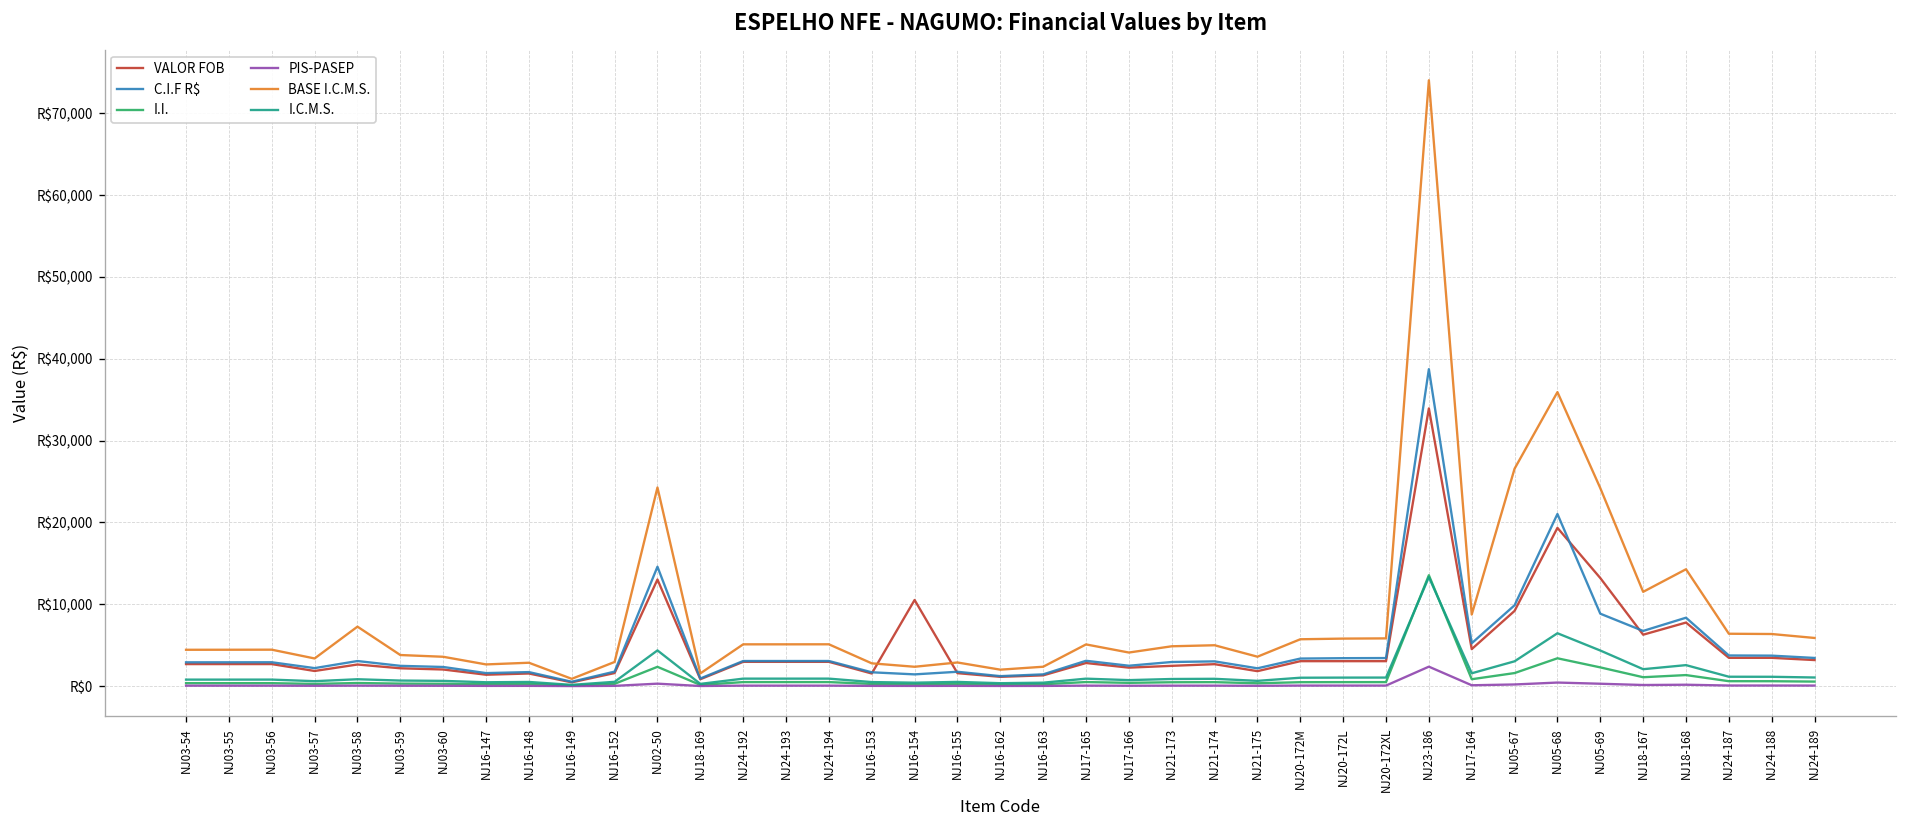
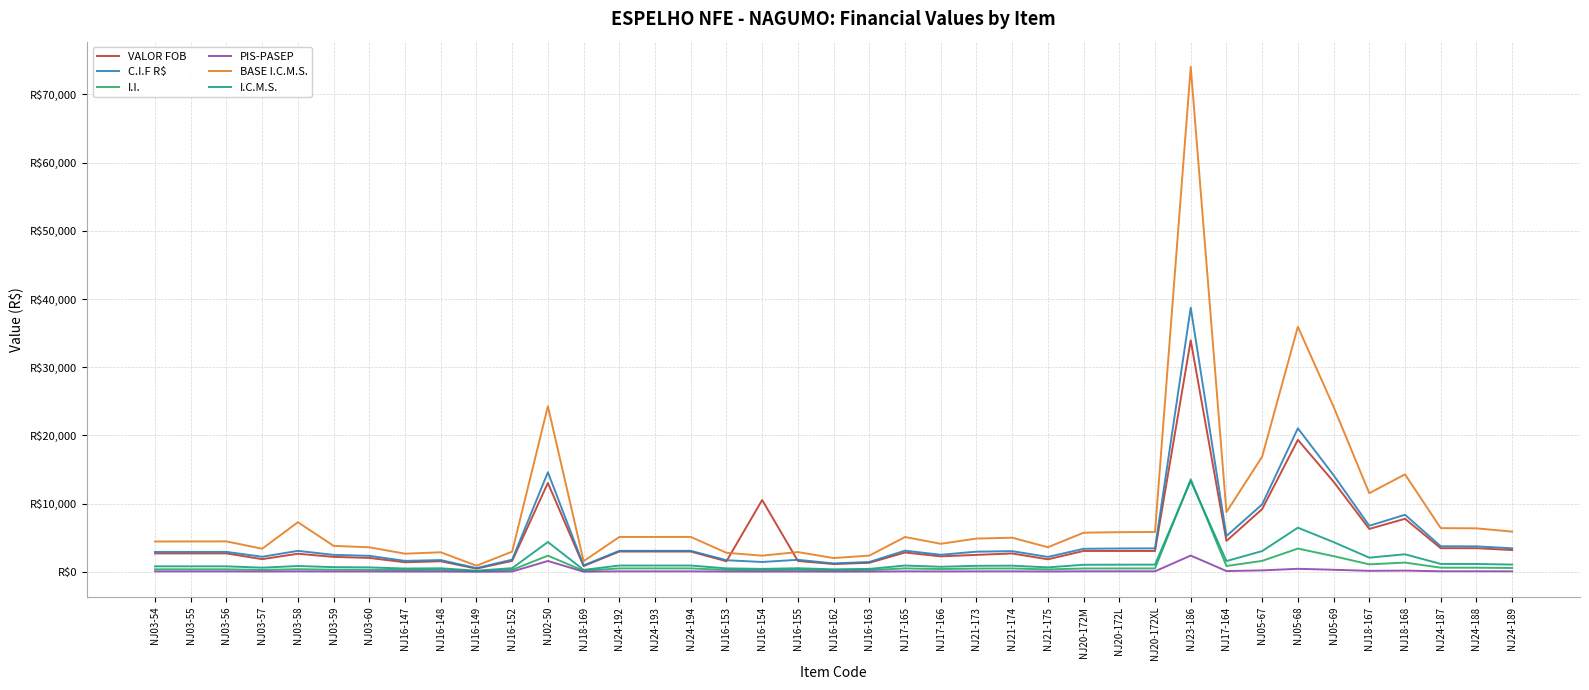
  {
    "VALOR FOB": {
      "NJ03-58": "R$3,000",
      "NJ02-50": "R$13,000",
      "NJ16-154": "R$11,000",
      "NJ21-173": "R$2,000",
      "NJ20-172XL": "R$3,000",
      "NJ23-186": "R$34,000",
      "NJ17-164": "R$5,000",
      "NJ05-67": "R$9,000",
      "NJ05-68": "R$19,000",
      "NJ05-69": "R$13,000",
      "NJ18-167": "R$6,000",
      "NJ18-168": "R$8,000"
    },
    "C.I.F R$": {
      "NJ03-58": "R$3,000",
      "NJ02-50": "R$15,000",
      "NJ16-154": "R$1,000",
      "NJ21-173": "R$3,000",
      "NJ20-172XL": "R$3,000",
      "NJ23-186": "R$39,000",
      "NJ17-164": "R$5,000",
      "NJ05-67": "R$10,000",
      "NJ05-68": "R$21,000",
-     "NJ05-69": "R$9,000",
+     "NJ05-69": "R$14,000",
      "NJ18-167": "R$7,000",
      "NJ18-168": "R$8,000"
    },
    "PIS-PASEP": {
-     "NJ02-50": "R$0",
+     "NJ02-50": "R$2,000",
      "NJ24-192": "R$0",
      "NJ24-193": "R$0",
      "NJ24-194": "R$0",
      "NJ17-165": "R$0",
      "NJ21-173": "R$0",
      "NJ21-174": "R$0",
      "NJ20-172M": "R$0",
      "NJ20-172L": "R$0",
      "NJ20-172XL": "R$0",
      "NJ23-186": "R$2,000",
      "NJ17-164": "R$0",
      "NJ05-67": "R$0",
      "NJ05-68": "R$0",
      "NJ05-69": "R$0",
      "NJ18-167": "R$0",
      "NJ18-168": "R$0",
      "NJ24-187": "R$0",
      "NJ24-188": "R$0",
      "NJ24-189": "R$0"
    },
    "BASE I.C.M.S.": {
      "NJ03-54": "R$4,000",
      "NJ03-55": "R$4,000",
      "NJ03-56": "R$4,000",
      "NJ03-57": "R$3,000",
      "NJ03-58": "R$7,000",
      "NJ03-59": "R$4,000",
      "NJ03-60": "R$4,000",
      "NJ16-147": "R$3,000",
      "NJ16-148": "R$3,000",
      "NJ16-152": "R$3,000",
      "NJ02-50": "R$24,000",
      "NJ18-169": "R$2,000",
      "NJ24-192": "R$5,000",
      "NJ24-193": "R$5,000",
      "NJ24-194": "R$5,000",
      "NJ16-153": "R$3,000",
      "NJ16-154": "R$2,000",
      "NJ16-155": "R$3,000",
      "NJ16-162": "R$2,000",
      "NJ16-163": "R$2,000",
      "NJ17-165": "R$5,000",
      "NJ17-166": "R$4,000",
      "NJ21-173": "R$5,000",
      "NJ21-174": "R$5,000",
      "NJ21-175": "R$4,000",
      "NJ20-172M": "R$6,000",
      "NJ20-172L": "R$6,000",
      "NJ20-172XL": "R$6,000",
      "NJ23-186": "R$74,000",
      "NJ17-164": "R$9,000",
-     "NJ05-67": "R$27,000",
+     "NJ05-67": "R$17,000",
      "NJ05-68": "R$36,000",
      "NJ05-69": "R$24,000",
      "NJ18-167": "R$12,000",
      "NJ18-168": "R$14,000",
      "NJ24-187": "R$6,000",
      "NJ24-188": "R$6,000",
      "NJ24-189": "R$6,000"
    }
  }
